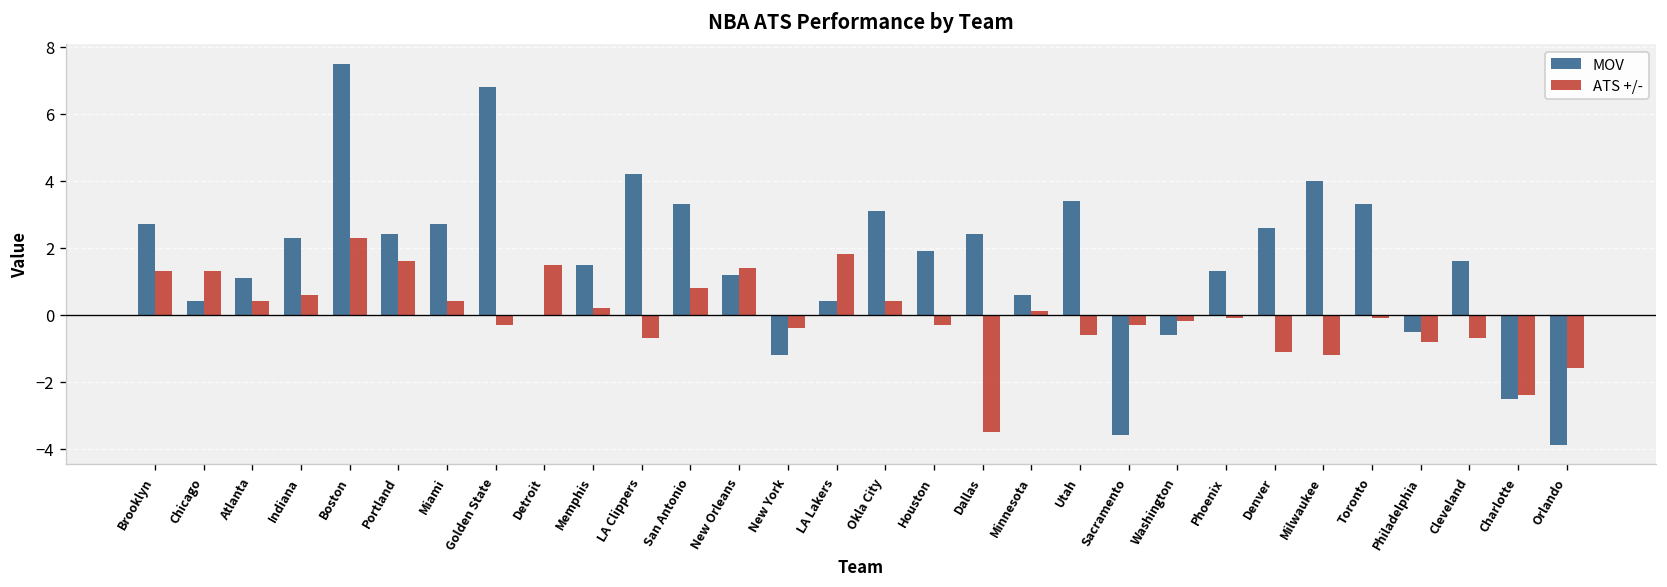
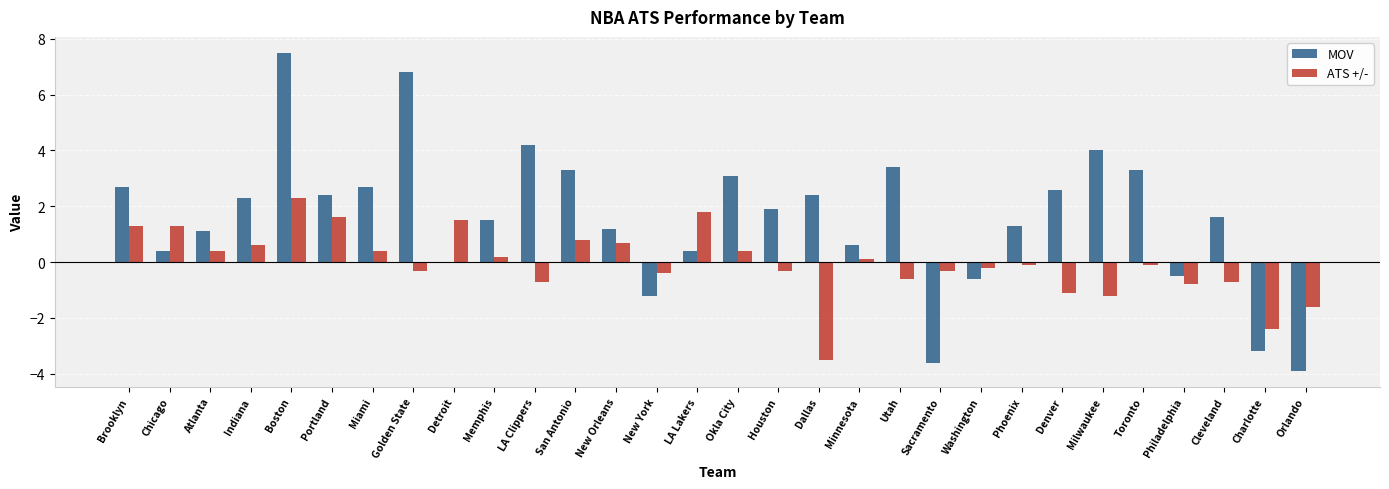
  {
    "MOV": {
      "Brooklyn": 2.7,
      "Chicago": 0.4,
      "Atlanta": 1.1,
      "Indiana": 2.3,
      "Boston": 7.5,
      "Portland": 2.4,
      "Miami": 2.7,
      "Golden State": 6.8,
      "Detroit": 0.0,
      "Memphis": 1.5,
      "LA Clippers": 4.2,
      "San Antonio": 3.3,
      "New Orleans": 1.2,
      "New York": -1.2,
      "LA Lakers": 0.4,
      "Okla City": 3.1,
      "Houston": 1.9,
      "Dallas": 2.4,
      "Minnesota": 0.6,
      "Utah": 3.4,
      "Sacramento": -3.6,
      "Washington": -0.6,
      "Phoenix": 1.3,
      "Denver": 2.6,
      "Milwaukee": 4.0,
      "Toronto": 3.3,
      "Philadelphia": -0.5,
      "Cleveland": 1.6,
-     "Charlotte": -2.5,
+     "Charlotte": -3.2,
      "Orlando": -3.9
    },
    "ATS +/-": {
      "Brooklyn": 1.3,
      "Chicago": 1.3,
      "Atlanta": 0.4,
      "Indiana": 0.6,
      "Boston": 2.3,
      "Portland": 1.6,
      "Miami": 0.4,
      "Golden State": -0.3,
      "Detroit": 1.5,
      "Memphis": 0.2,
      "LA Clippers": -0.7,
      "San Antonio": 0.8,
-     "New Orleans": 1.4,
+     "New Orleans": 0.7,
      "New York": -0.4,
      "LA Lakers": 1.8,
      "Okla City": 0.4,
      "Houston": -0.3,
      "Dallas": -3.5,
      "Minnesota": 0.1,
      "Utah": -0.6,
      "Sacramento": -0.3,
      "Washington": -0.2,
      "Phoenix": -0.1,
      "Denver": -1.1,
      "Milwaukee": -1.2,
      "Toronto": -0.1,
      "Philadelphia": -0.8,
      "Cleveland": -0.7,
      "Charlotte": -2.4,
      "Orlando": -1.6
    }
  }
